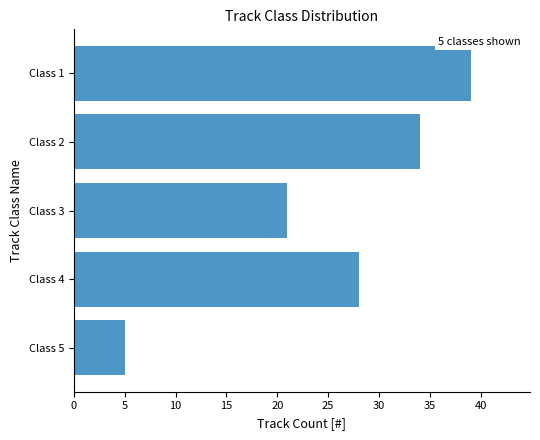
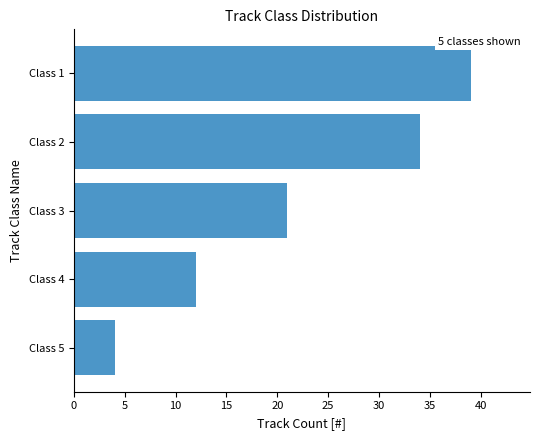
  {
    "Class 1": 39,
    "Class 2": 34,
    "Class 3": 21,
-   "Class 4": 28,
-   "Class 5": 5
+   "Class 4": 12,
+   "Class 5": 4
  }
